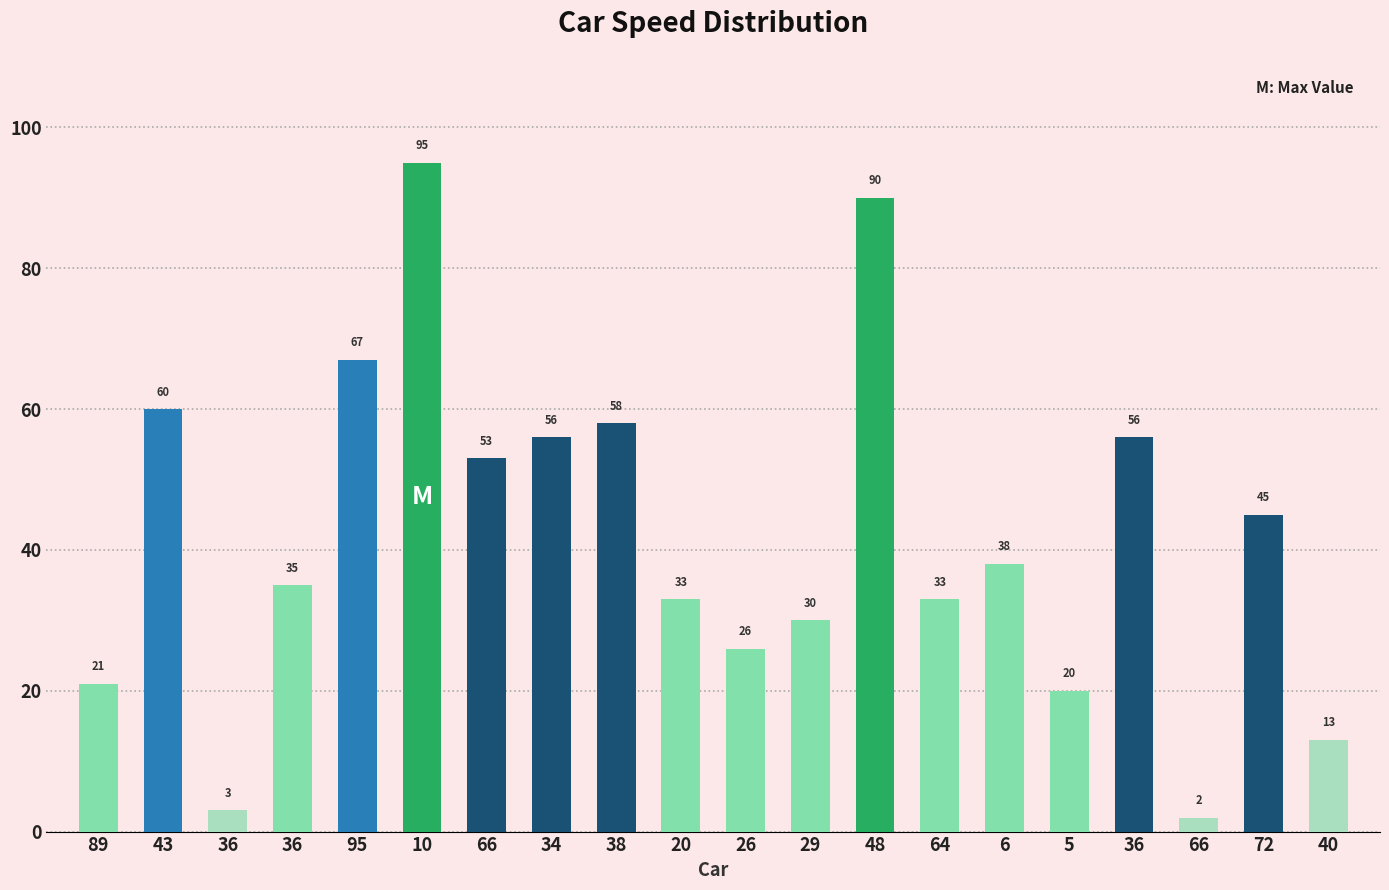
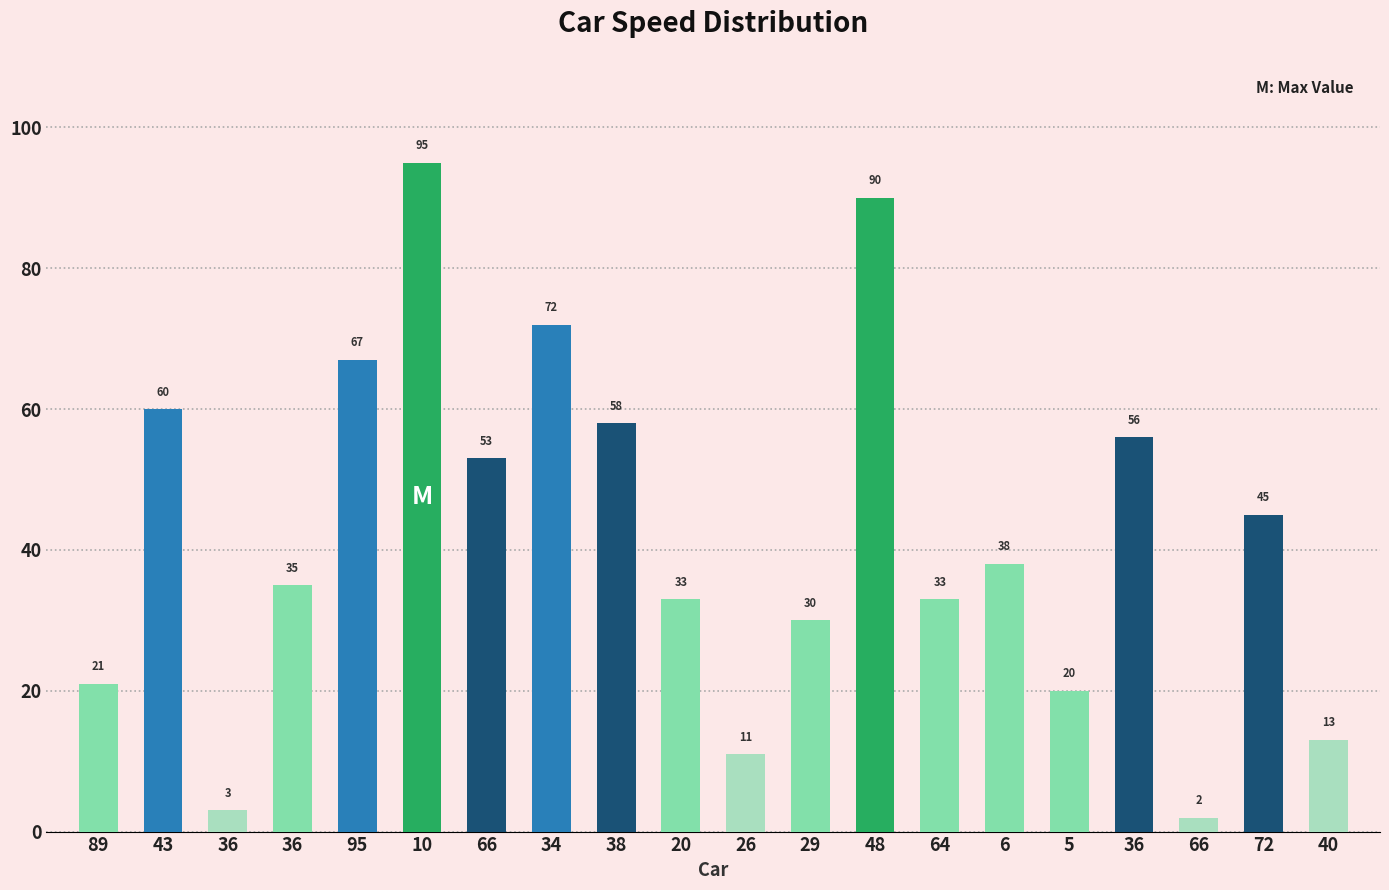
  {
    "89": 21,
    "43": 60,
    "95": 67,
    "10": 95,
-   "34": 56,
+   "34": 72,
    "38": 58,
    "20": 33,
-   "26": 26,
+   "26": 11,
    "29": 30,
    "48": 90,
    "64": 33,
    "6": 38,
    "5": 20,
    "72": 45,
    "40": 13
  }
